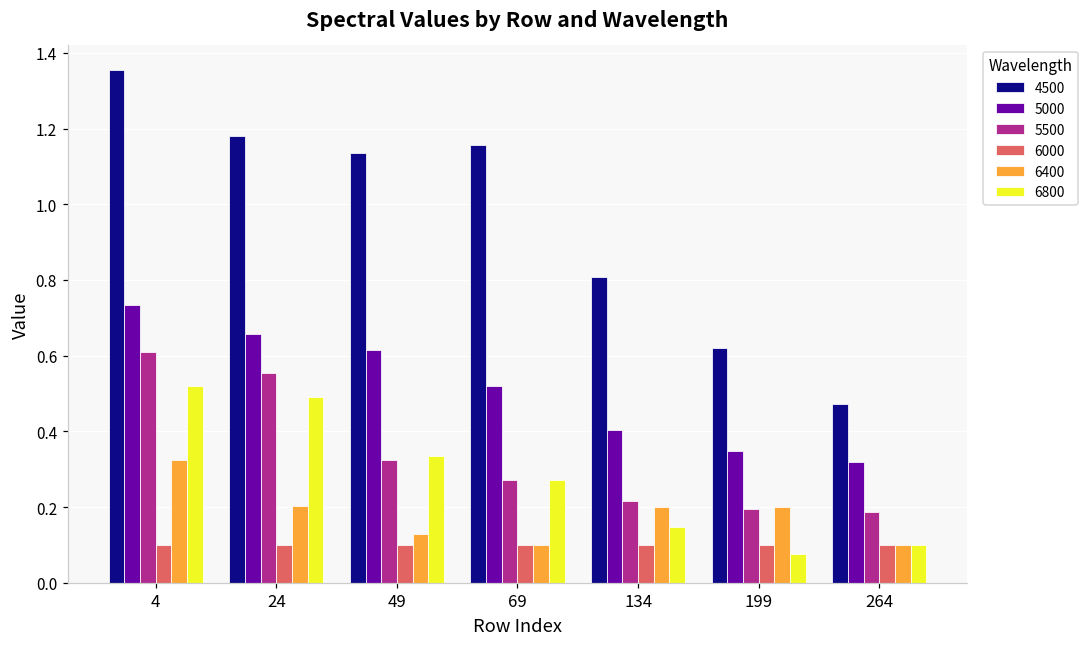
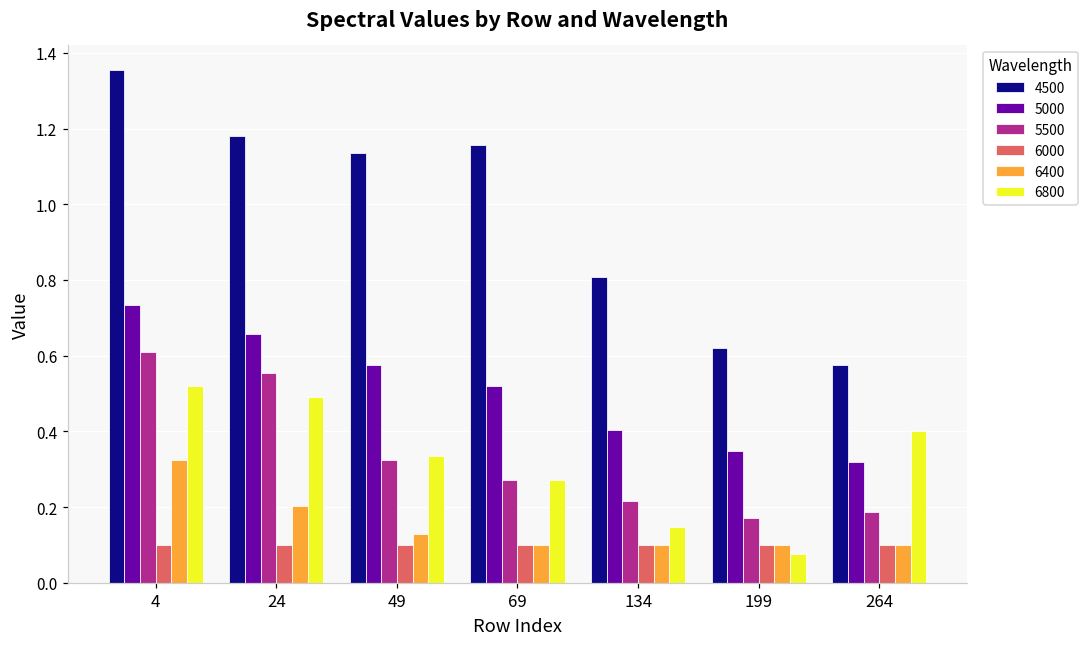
  {
    "4500": {
      "4": 1.35,
      "24": 1.18,
      "49": 1.14,
      "69": 1.16,
      "134": 0.81,
      "199": 0.62,
-     "264": 0.47
+     "264": 0.58
    },
    "5000": {
      "4": 0.73,
      "24": 0.66,
-     "49": 0.62,
+     "49": 0.58,
      "69": 0.52,
      "134": 0.40,
      "199": 0.35,
      "264": 0.32
    },
    "5500": {
      "4": 0.61,
      "24": 0.55,
      "49": 0.32,
      "69": 0.27,
      "134": 0.22,
-     "199": 0.20,
+     "199": 0.17,
      "264": 0.19
    },
    "6000": {
      "4": 0.10,
      "24": 0.10,
      "49": 0.10,
      "69": 0.10,
      "134": 0.10,
      "199": 0.10,
      "264": 0.10
    },
    "6400": {
      "4": 0.32,
      "24": 0.2,
      "49": 0.13,
      "69": 0.1,
-     "134": 0.2,
-     "199": 0.2,
+     "134": 0.1,
+     "199": 0.1,
      "264": 0.1
    },
    "6800": {
      "4": 0.52,
      "24": 0.49,
      "49": 0.33,
      "69": 0.27,
      "134": 0.15,
      "199": 0.07,
-     "264": 0.1
+     "264": 0.4
    }
  }
